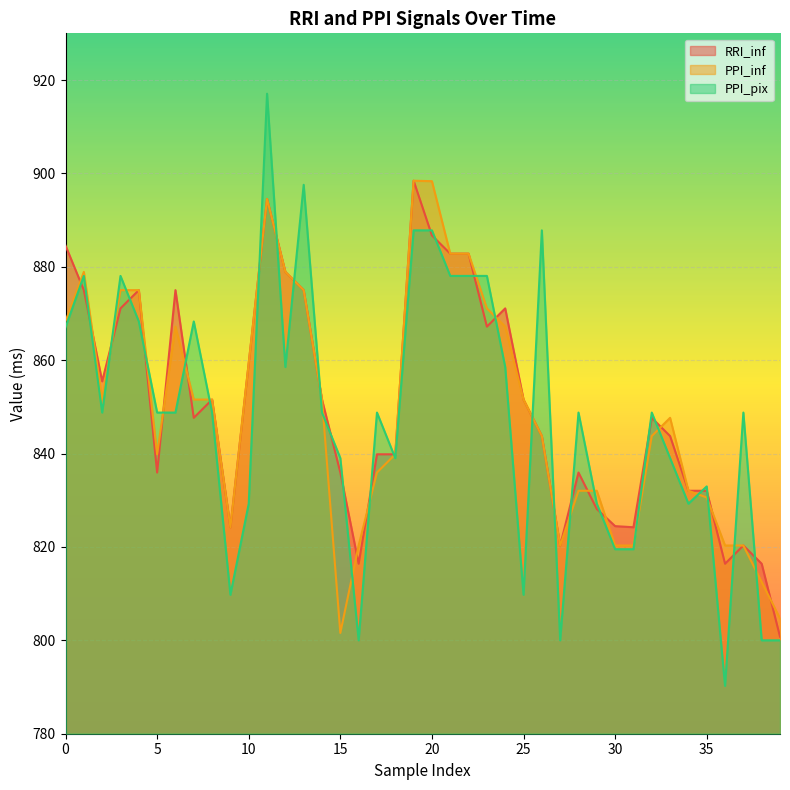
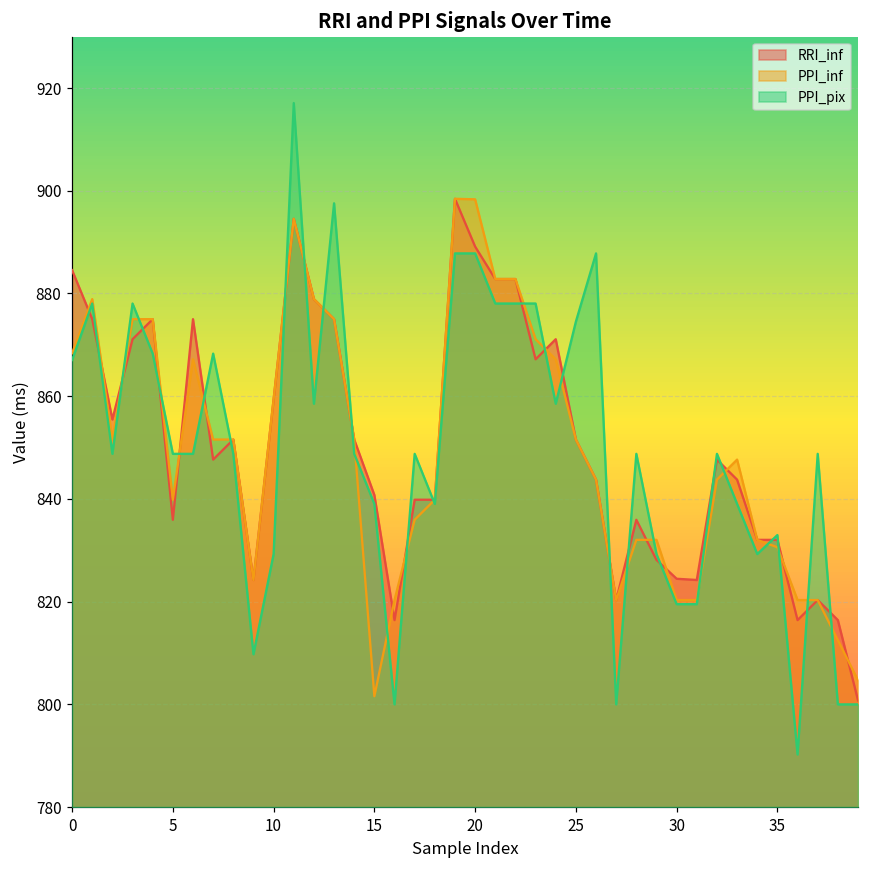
  {
    "RRI_inf": {
      "0": 885,
      "5": 836,
-     "15": 836,
-     "20": 887,
+     "15": 841,
+     "20": 889,
      "30": 824,
      "35": 832
    },
    "PPI_inf": {
      "0": 868,
      "5": 840,
      "15": 802,
      "20": 898,
      "30": 820,
      "35": 831
    },
    "PPI_pix": {
      "0": 867,
      "5": 849,
      "10": 829,
      "15": 839,
      "20": 888,
-     "25": 810,
+     "25": 875,
      "30": 820,
      "35": 833
    }
  }
